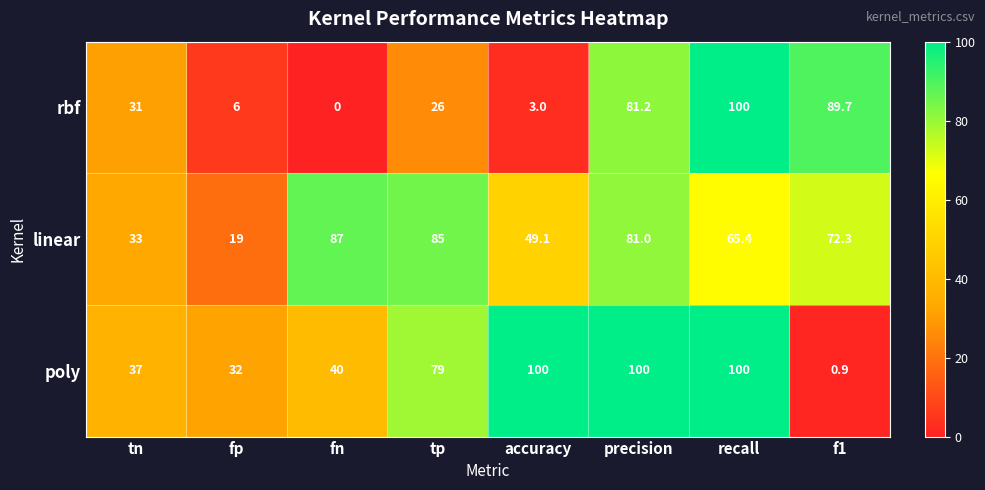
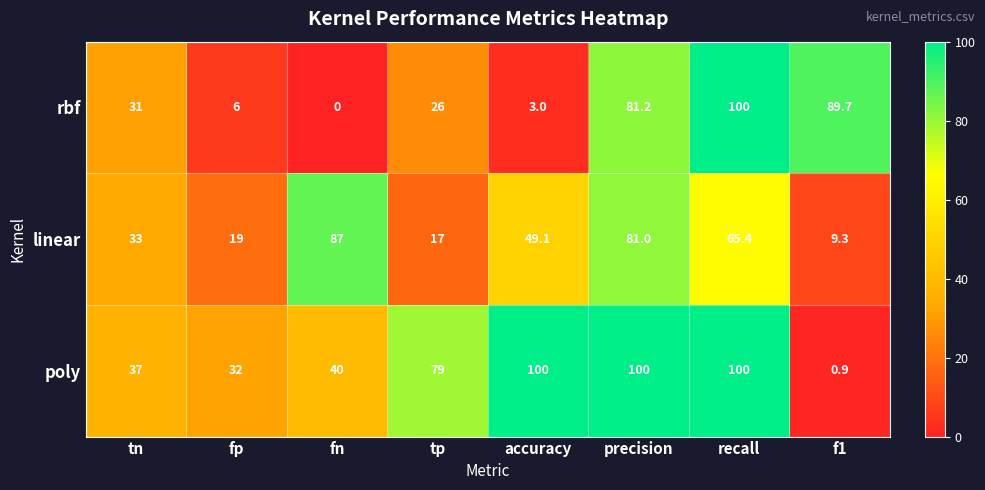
  {
    "rbf": {
      "tn": 31,
      "fp": 6,
      "fn": 0,
      "tp": 26,
      "accuracy": 3.0,
      "precision": 81.2,
      "recall": 100,
      "f1": 89.7
    },
    "linear": {
      "tn": 33,
      "fp": 19,
      "fn": 87,
-     "tp": 85,
+     "tp": 17,
      "accuracy": 49.1,
      "precision": 81.0,
      "recall": 65.4,
-     "f1": 72.3
+     "f1": 9.3
    },
    "poly": {
      "tn": 37,
      "fp": 32,
      "fn": 40,
      "tp": 79,
      "accuracy": 100,
      "precision": 100,
      "recall": 100,
      "f1": 0.9
    }
  }
